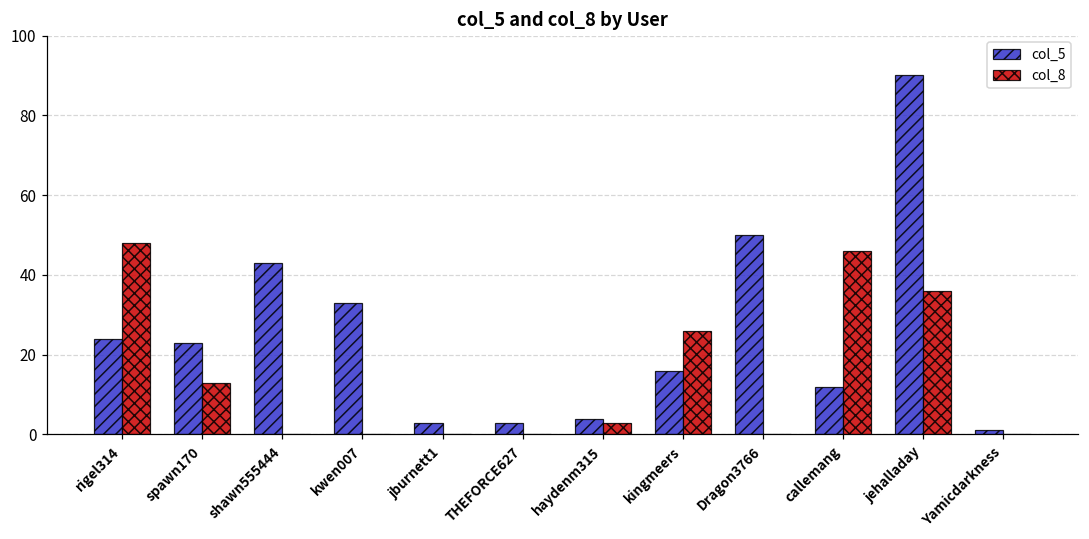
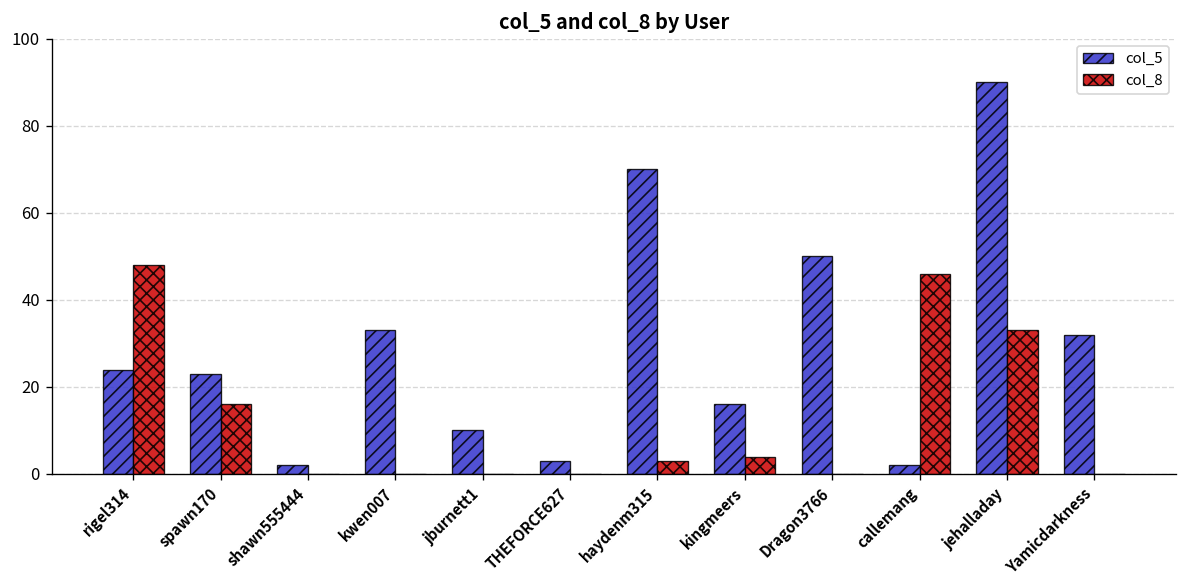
  {
    "col_5": {
      "rigel314": 24,
      "spawn170": 23,
-     "shawn555444": 43,
+     "shawn555444": 2,
      "kwen007": 33,
-     "jburnett1": 3,
+     "jburnett1": 10,
      "THEFORCE627": 3,
-     "haydenm315": 4,
+     "haydenm315": 70,
      "kingmeers": 16,
      "Dragon3766": 50,
-     "callemang": 12,
+     "callemang": 2,
      "jehalladay": 90,
-     "Yamicdarkness": 1
+     "Yamicdarkness": 32
    },
    "col_8": {
      "rigel314": 48,
-     "spawn170": 13,
+     "spawn170": 16,
      "shawn555444": 0,
      "kwen007": 0,
      "jburnett1": 0,
      "THEFORCE627": 0,
      "haydenm315": 3,
-     "kingmeers": 26,
+     "kingmeers": 4,
      "Dragon3766": 0,
      "callemang": 46,
-     "jehalladay": 36,
+     "jehalladay": 33,
      "Yamicdarkness": 0
    }
  }
